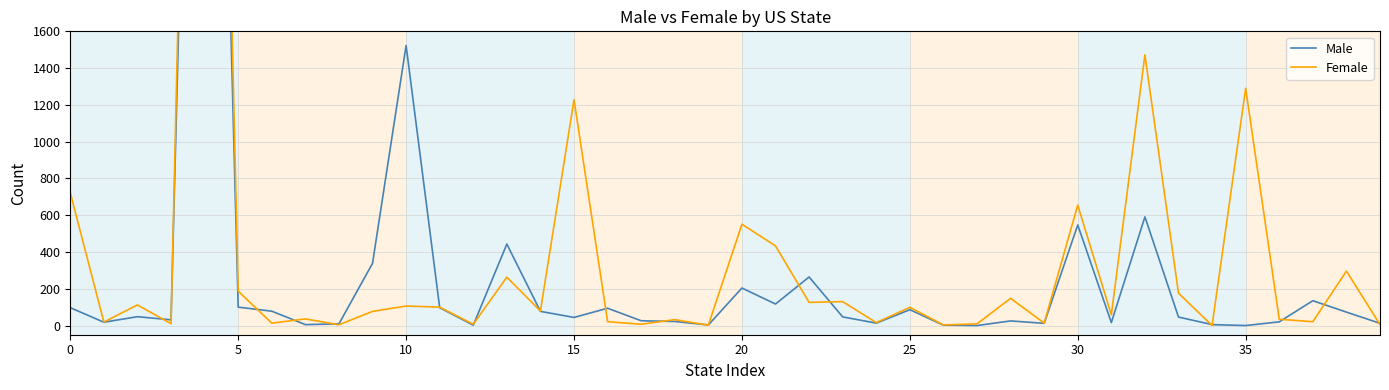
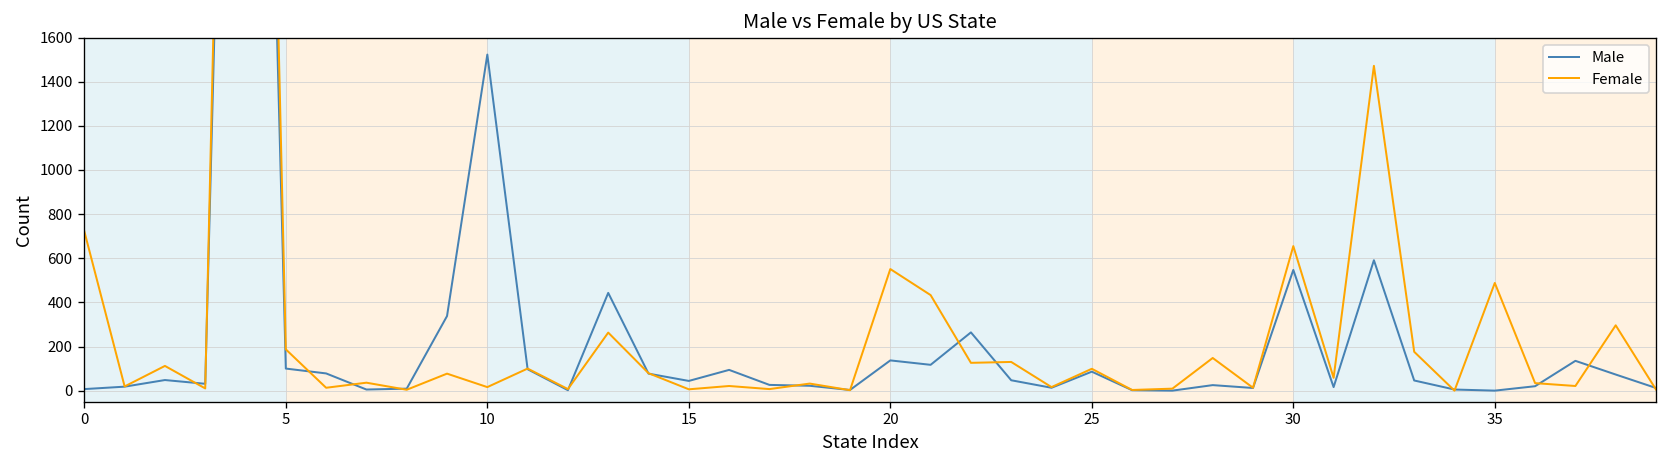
  {
    "Male": {
-     "0": 100,
+     "0": 10,
      "5": 100,
      "10": 1520,
      "15": 40,
-     "20": 200,
+     "20": 140,
      "30": 550,
      "35": 0
    },
    "Female": {
      "0": 720,
      "5": 190,
-     "10": 110,
-     "15": 1230,
+     "10": 20,
+     "15": 10,
      "20": 550,
      "30": 660,
-     "35": 1290
+     "35": 490
    }
  }
